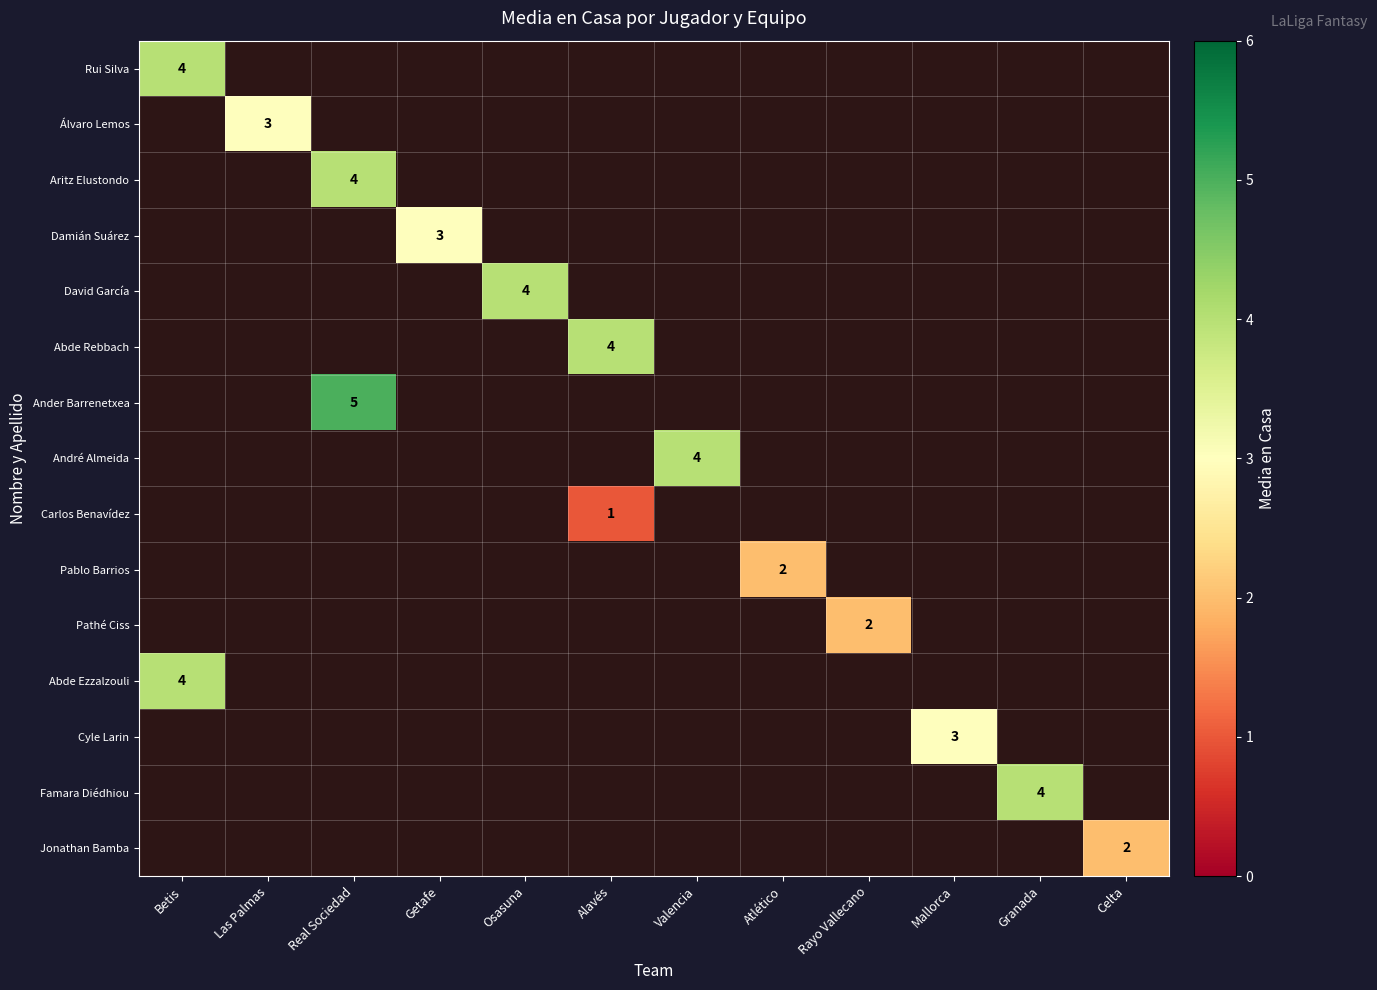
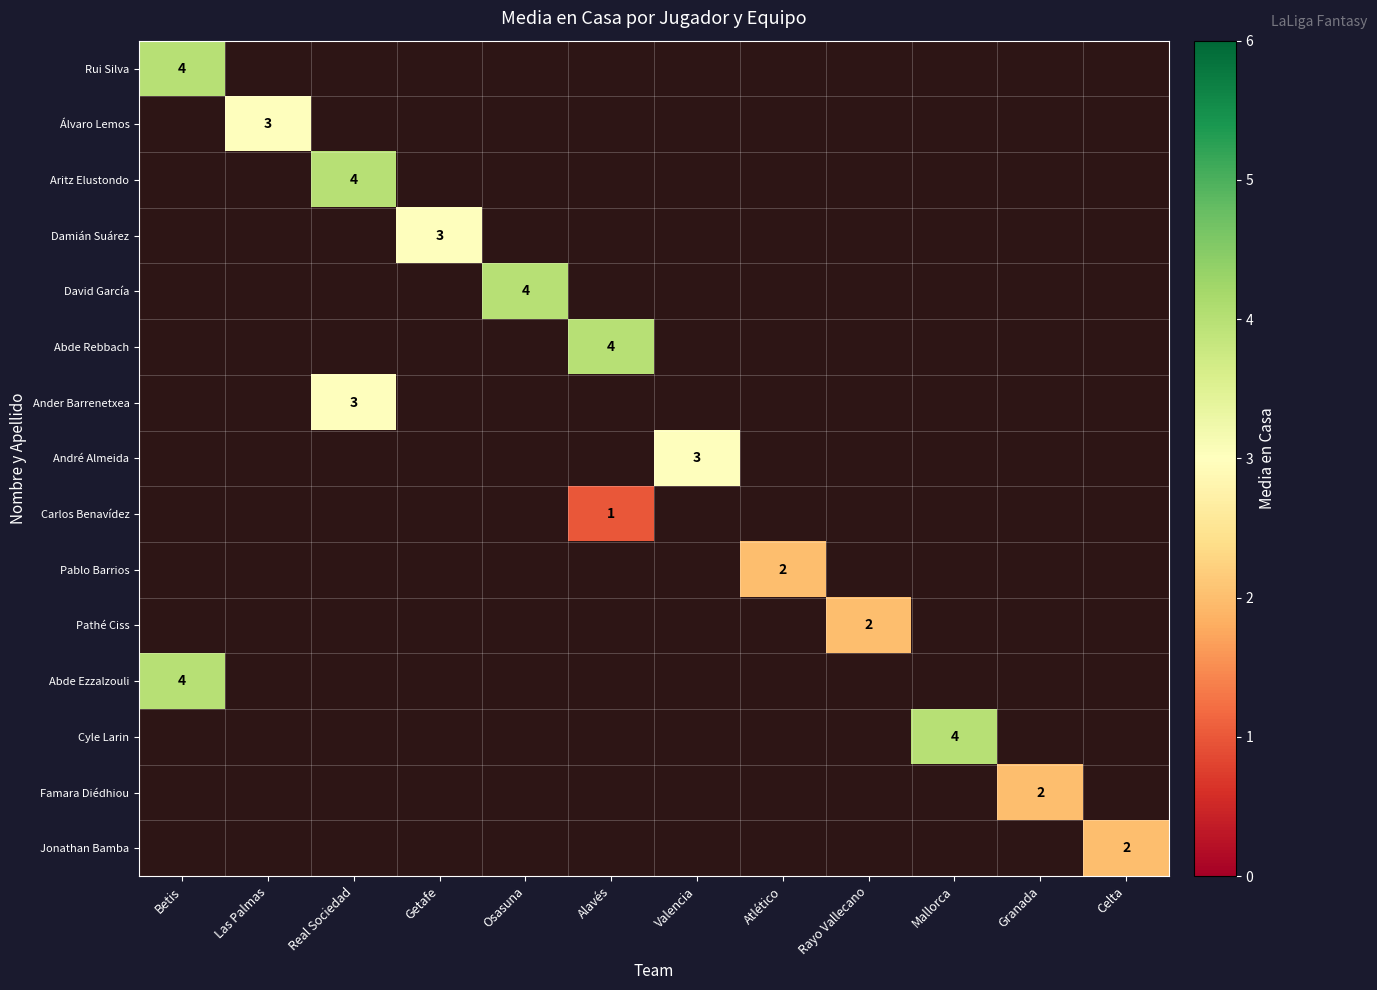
  {
    "Rui Silva": {
      "Betis": 4
    },
    "Álvaro Lemos": {
      "Las Palmas": 3
    },
    "Aritz Elustondo": {
      "Real Sociedad": 4
    },
    "Damián Suárez": {
      "Getafe": 3
    },
    "David García": {
      "Osasuna": 4
    },
    "Abde Rebbach": {
      "Alavés": 4
    },
    "Ander Barrenetxea": {
-     "Real Sociedad": 5
+     "Real Sociedad": 3
    },
    "André Almeida": {
-     "Valencia": 4
+     "Valencia": 3
    },
    "Carlos Benavídez": {
      "Alavés": 1
    },
    "Pablo Barrios": {
      "Atlético": 2
    },
    "Pathé Ciss": {
      "Rayo Vallecano": 2
    },
    "Abde Ezzalzouli": {
      "Betis": 4
    },
    "Cyle Larin": {
-     "Mallorca": 3
+     "Mallorca": 4
    },
    "Famara Diédhiou": {
-     "Granada": 4
+     "Granada": 2
    },
    "Jonathan Bamba": {
      "Celta": 2
    }
  }
